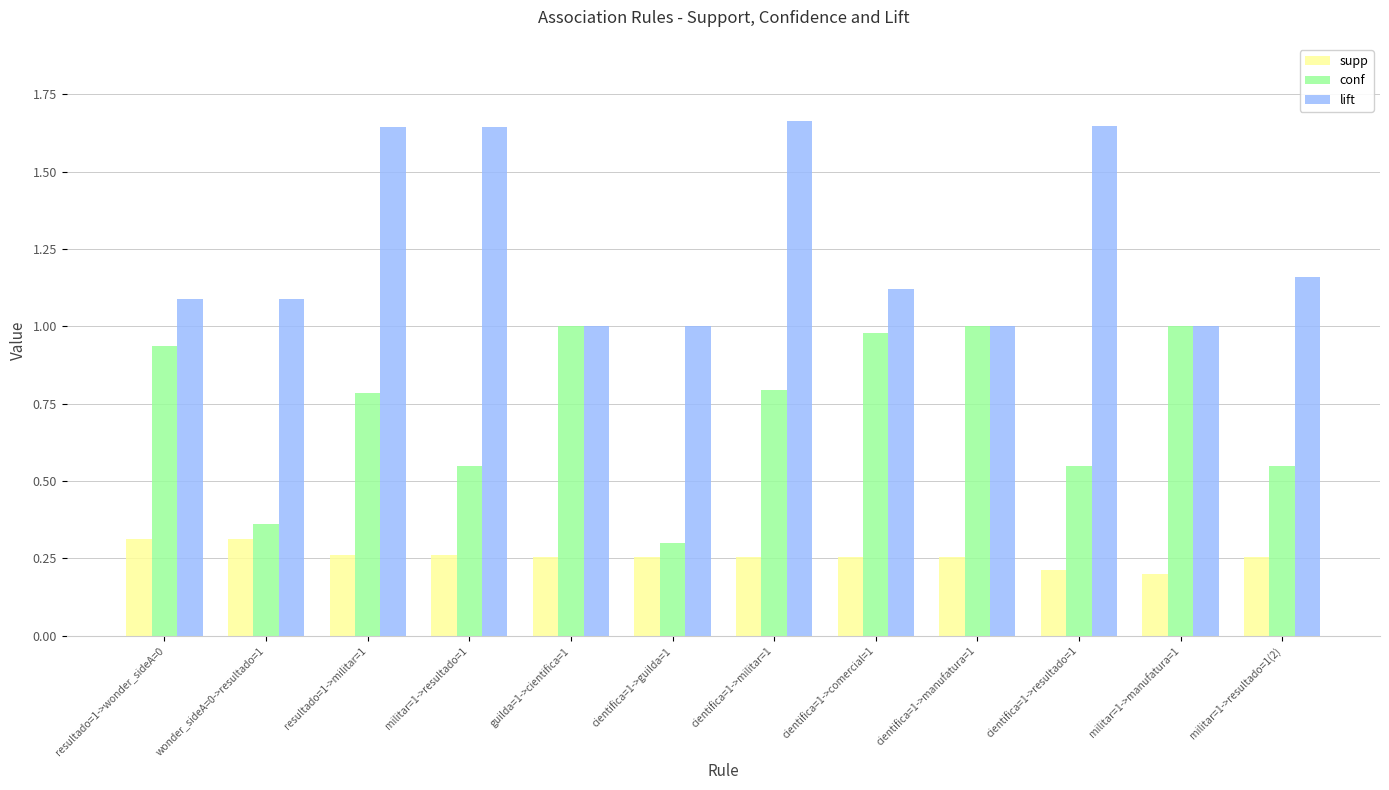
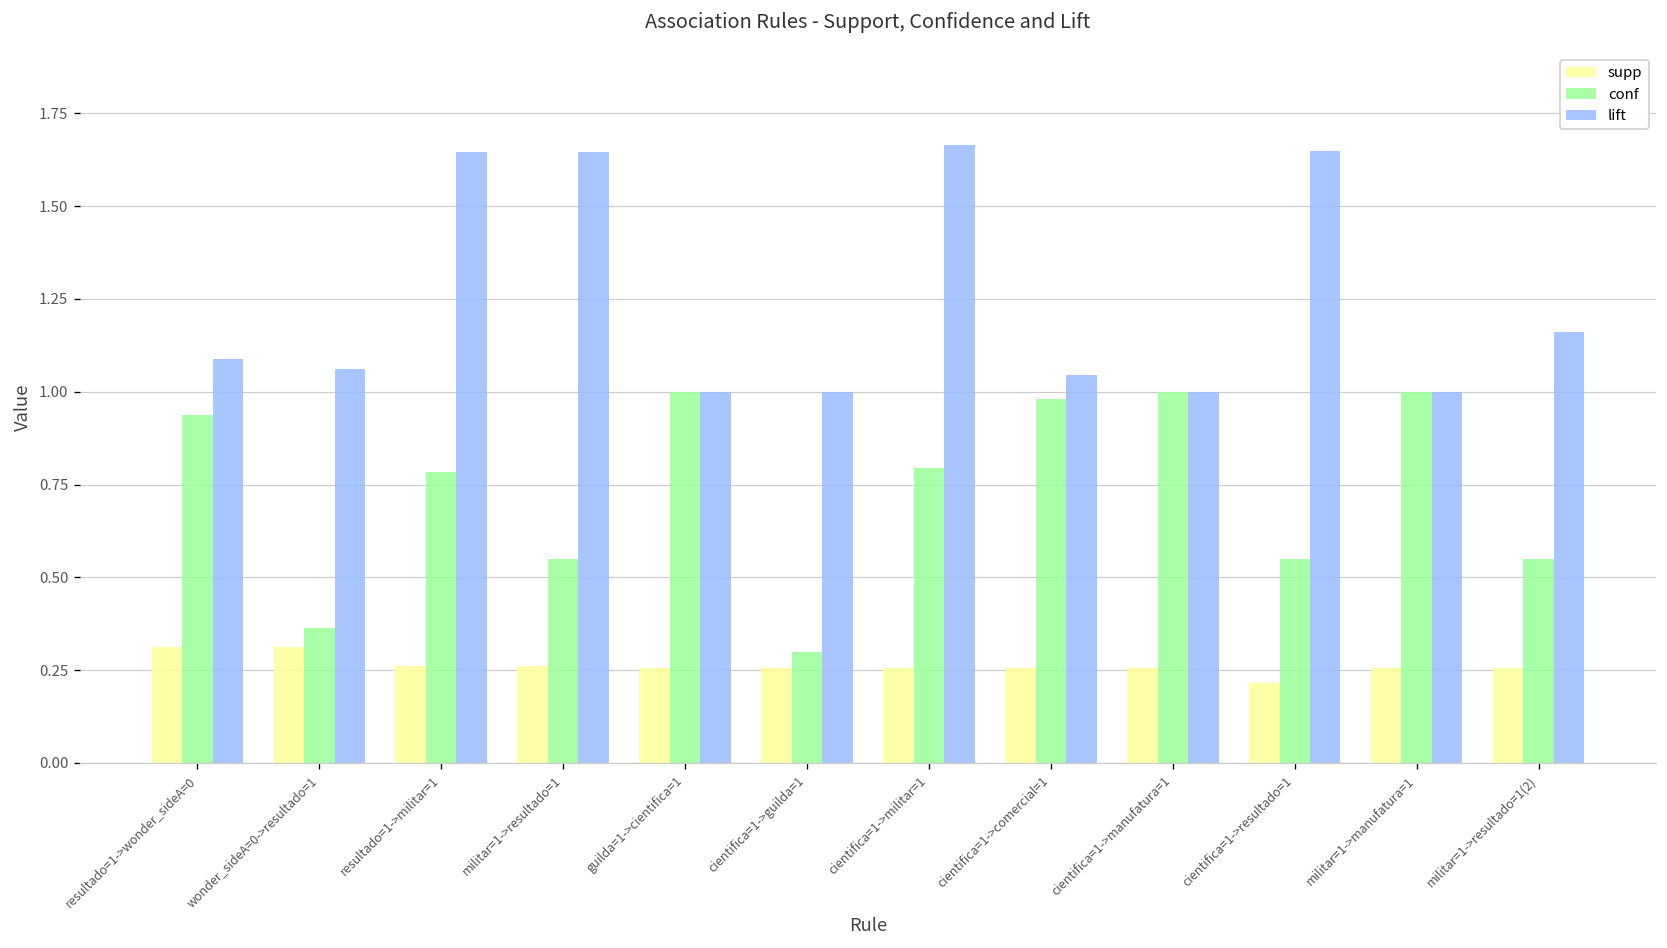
  {
    "supp": {
      "resultado=1->wonder_sideA=0": 0.31,
      "wonder_sideA=0->resultado=1": 0.31,
      "resultado=1->militar=1": 0.26,
      "militar=1->resultado=1": 0.26,
      "guilda=1->cientifica=1": 0.26,
      "cientifica=1->guilda=1": 0.26,
      "cientifica=1->militar=1": 0.26,
      "cientifica=1->comercial=1": 0.26,
      "cientifica=1->manufatura=1": 0.26,
      "cientifica=1->resultado=1": 0.21,
-     "militar=1->manufatura=1": 0.20,
+     "militar=1->manufatura=1": 0.26,
      "militar=1->resultado=1(2)": 0.26
    },
    "conf": {
      "resultado=1->wonder_sideA=0": 0.94,
      "wonder_sideA=0->resultado=1": 0.36,
      "resultado=1->militar=1": 0.78,
      "militar=1->resultado=1": 0.55,
      "guilda=1->cientifica=1": 1.00,
      "cientifica=1->guilda=1": 0.30,
      "cientifica=1->militar=1": 0.79,
      "cientifica=1->comercial=1": 0.98,
      "cientifica=1->manufatura=1": 1.00,
      "cientifica=1->resultado=1": 0.55,
      "militar=1->manufatura=1": 1.00,
      "militar=1->resultado=1(2)": 0.55
    },
    "lift": {
      "resultado=1->wonder_sideA=0": 1.09,
-     "wonder_sideA=0->resultado=1": 1.09,
+     "wonder_sideA=0->resultado=1": 1.06,
      "resultado=1->militar=1": 1.65,
      "militar=1->resultado=1": 1.65,
      "guilda=1->cientifica=1": 1.00,
      "cientifica=1->guilda=1": 1.00,
      "cientifica=1->militar=1": 1.66,
-     "cientifica=1->comercial=1": 1.12,
+     "cientifica=1->comercial=1": 1.04,
      "cientifica=1->manufatura=1": 1.00,
      "cientifica=1->resultado=1": 1.65,
      "militar=1->manufatura=1": 1.00,
      "militar=1->resultado=1(2)": 1.16
    }
  }
